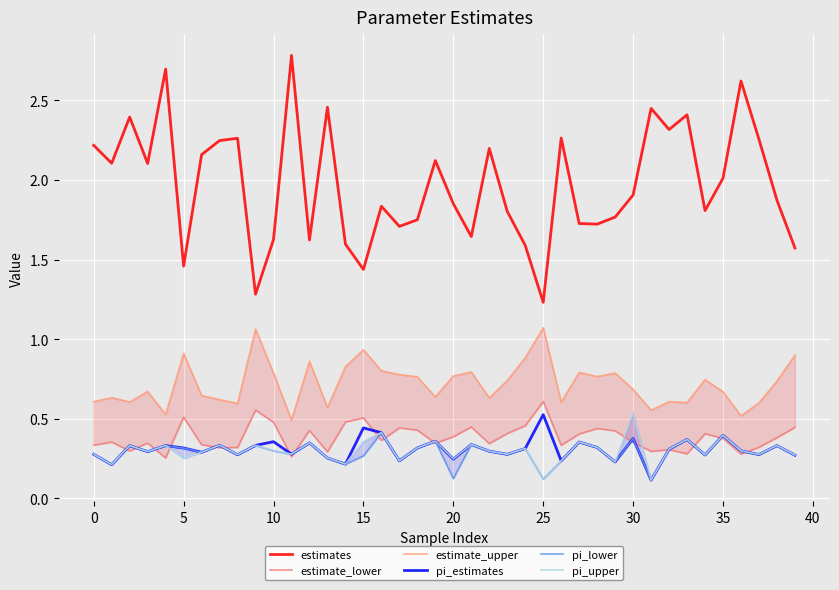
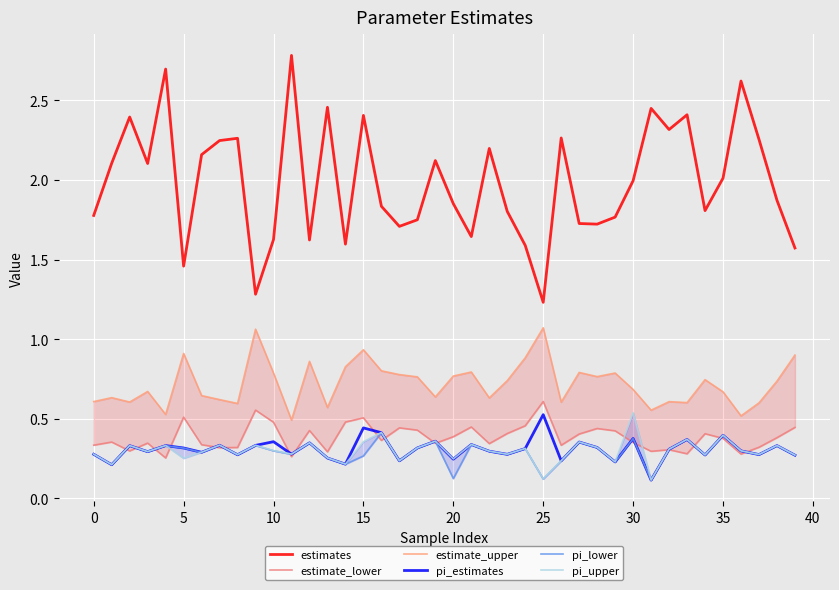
  {
    "estimates": {
-     "0": 2.22,
+     "0": 1.78,
      "5": 1.46,
      "10": 1.63,
-     "15": 1.44,
+     "15": 2.41,
      "20": 1.85,
      "25": 1.23,
-     "30": 1.91,
+     "30": 2.00,
      "35": 2.01
    },
    "pi_lower": {
      "15": 0.27,
      "20": 0.12
    }
  }
